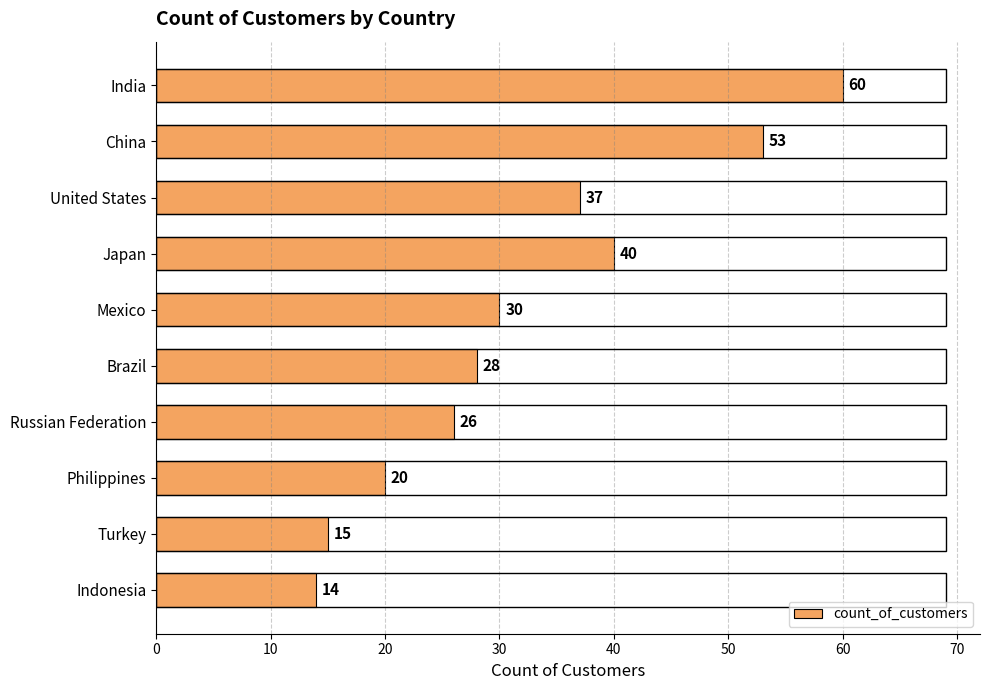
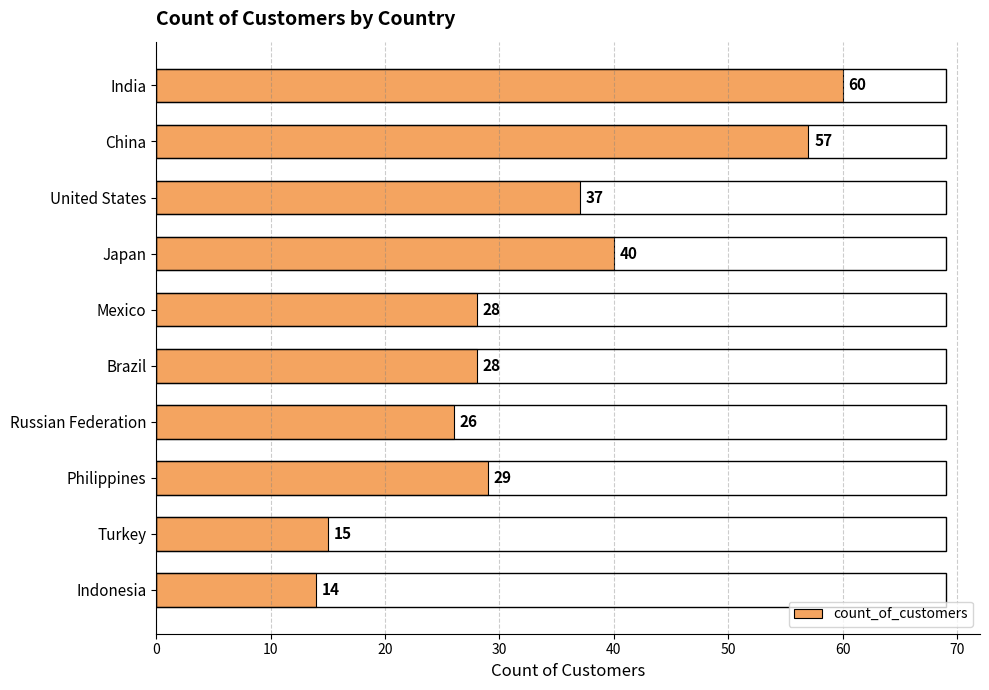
  {
    "India": 60,
-   "China": 53,
+   "China": 57,
    "United States": 37,
    "Japan": 40,
-   "Mexico": 30,
+   "Mexico": 28,
    "Brazil": 28,
    "Russian Federation": 26,
-   "Philippines": 20,
+   "Philippines": 29,
    "Turkey": 15,
    "Indonesia": 14
  }
